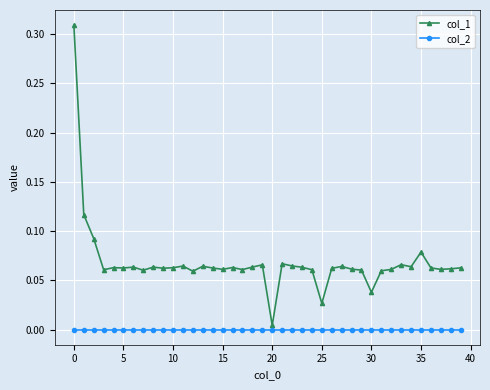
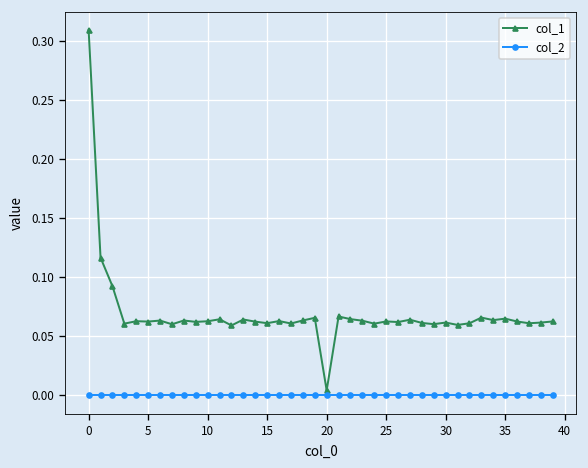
  {
    "col_1": {
      "0": 0.31,
      "5": 0.06,
      "10": 0.06,
      "15": 0.06,
      "20": 0.00,
-     "25": 0.03,
-     "30": 0.04,
-     "35": 0.08
+     "25": 0.06,
+     "30": 0.06,
+     "35": 0.06
    },
    "col_2": {
      "0": 0.00,
      "5": 0.00,
      "10": 0.00,
      "15": 0.00,
      "20": 0.00,
      "25": 0.00,
      "30": 0.00,
      "35": 0.00
    }
  }
